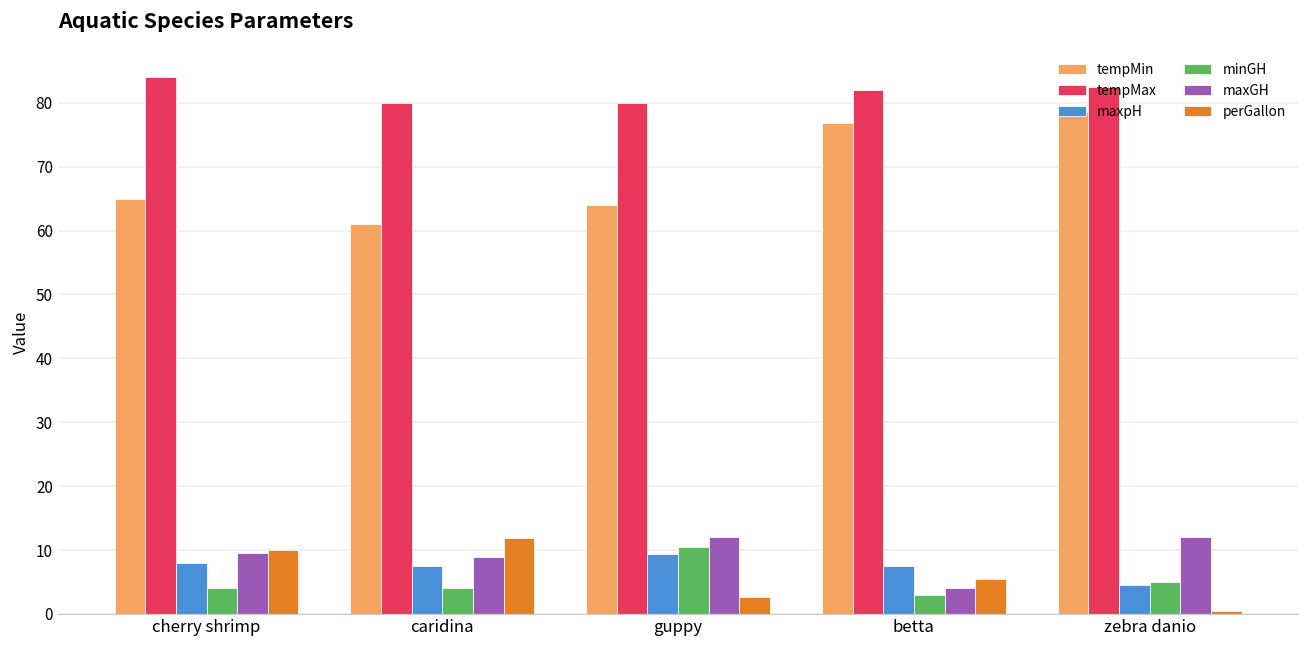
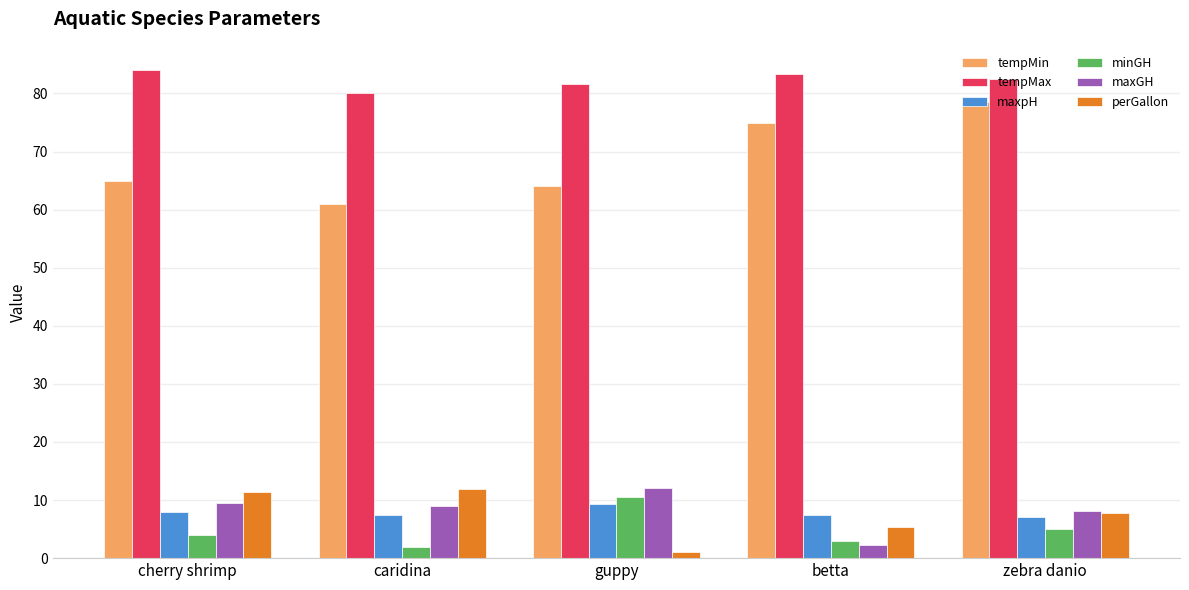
  {
    "tempMin": {
      "cherry shrimp": 65,
      "caridina": 61,
      "guppy": 64,
-     "betta": 77,
+     "betta": 75,
      "zebra danio": 79
    },
    "tempMax": {
      "cherry shrimp": 84,
      "caridina": 80,
-     "guppy": 80,
-     "betta": 82,
+     "guppy": 82,
+     "betta": 83,
      "zebra danio": 83
    },
    "maxpH": {
      "cherry shrimp": 8,
      "caridina": 8,
      "guppy": 9,
      "betta": 8,
-     "zebra danio": 5
+     "zebra danio": 7
    },
    "minGH": {
      "cherry shrimp": 4,
-     "caridina": 4,
+     "caridina": 2,
      "guppy": 11,
      "betta": 3,
      "zebra danio": 5
    },
    "maxGH": {
      "cherry shrimp": 10,
      "caridina": 9,
      "guppy": 12,
-     "betta": 4,
-     "zebra danio": 12
+     "betta": 2,
+     "zebra danio": 8
    },
    "perGallon": {
-     "cherry shrimp": 10,
+     "cherry shrimp": 11,
      "caridina": 12,
-     "guppy": 3,
+     "guppy": 1,
      "betta": 5,
-     "zebra danio": 1
+     "zebra danio": 8
    }
  }
